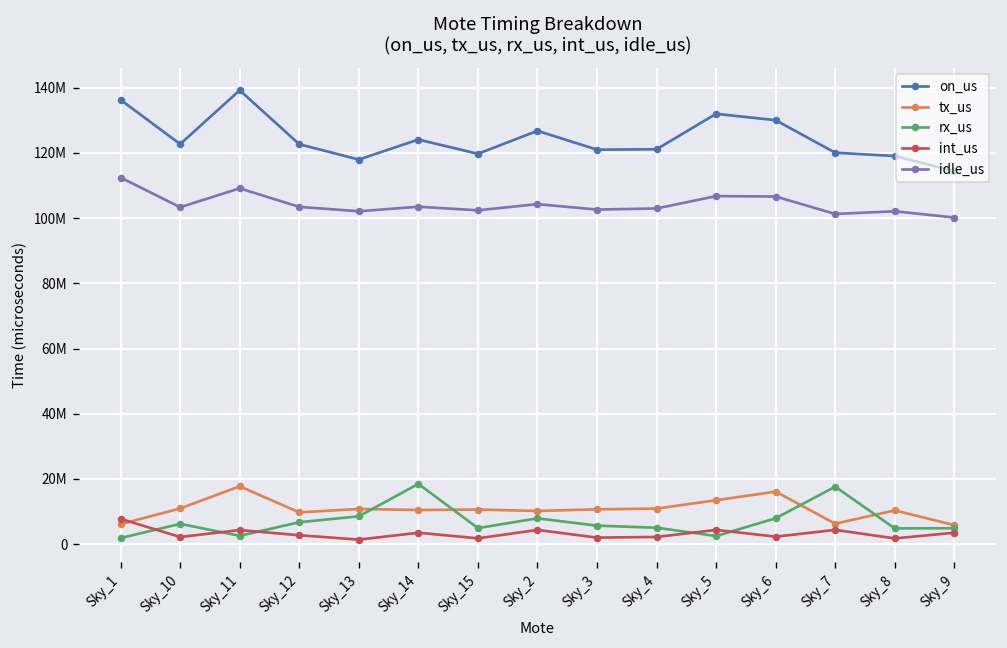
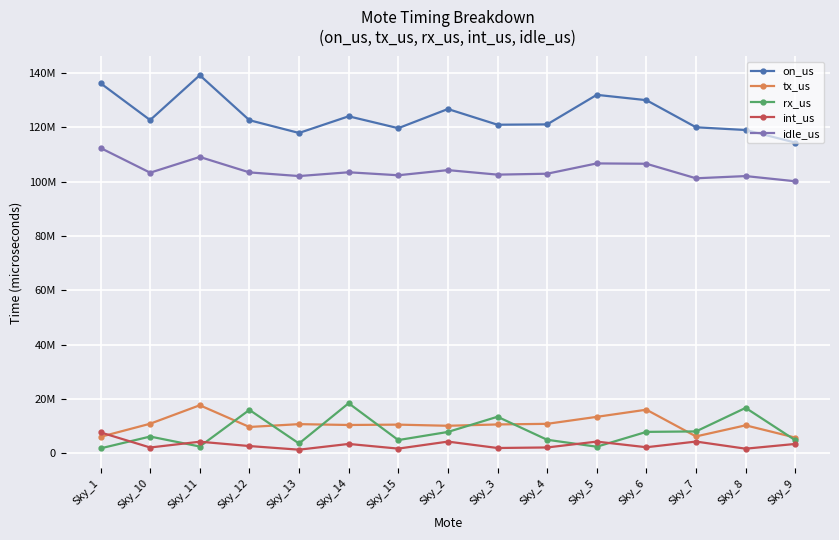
  {
    "rx_us": {
      "Sky_1": 2000000,
      "Sky_10": 6000000,
      "Sky_11": 3000000,
-     "Sky_12": 7000000,
-     "Sky_13": 9000000,
+     "Sky_12": 16000000,
+     "Sky_13": 4000000,
      "Sky_14": 18000000,
      "Sky_15": 5000000,
      "Sky_2": 8000000,
-     "Sky_3": 6000000,
+     "Sky_3": 14000000,
      "Sky_4": 5000000,
      "Sky_5": 2000000,
      "Sky_6": 8000000,
-     "Sky_7": 18000000,
-     "Sky_8": 5000000,
+     "Sky_7": 8000000,
+     "Sky_8": 17000000,
      "Sky_9": 5000000
    }
  }
